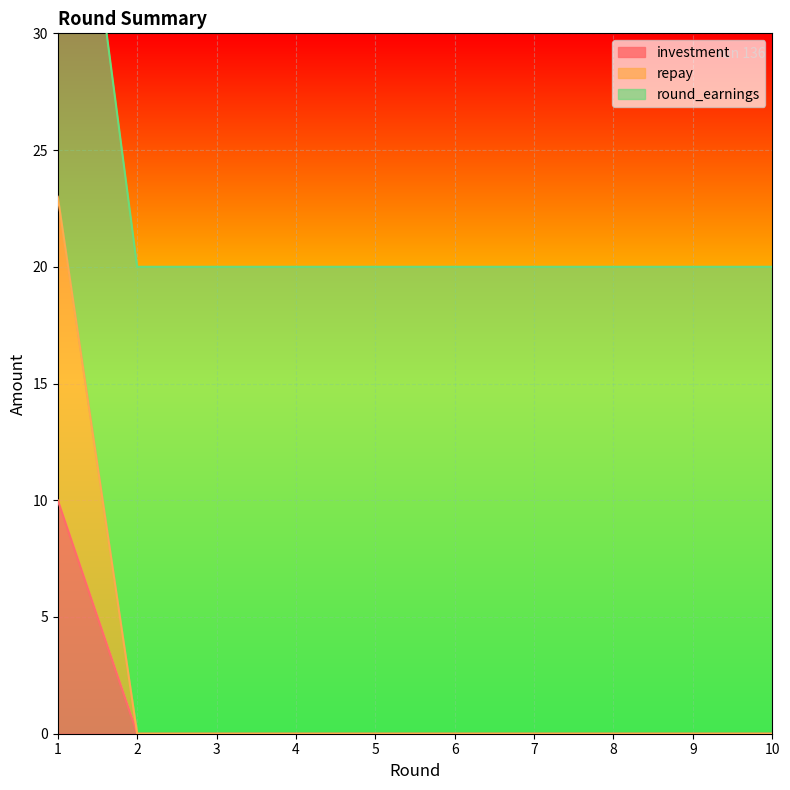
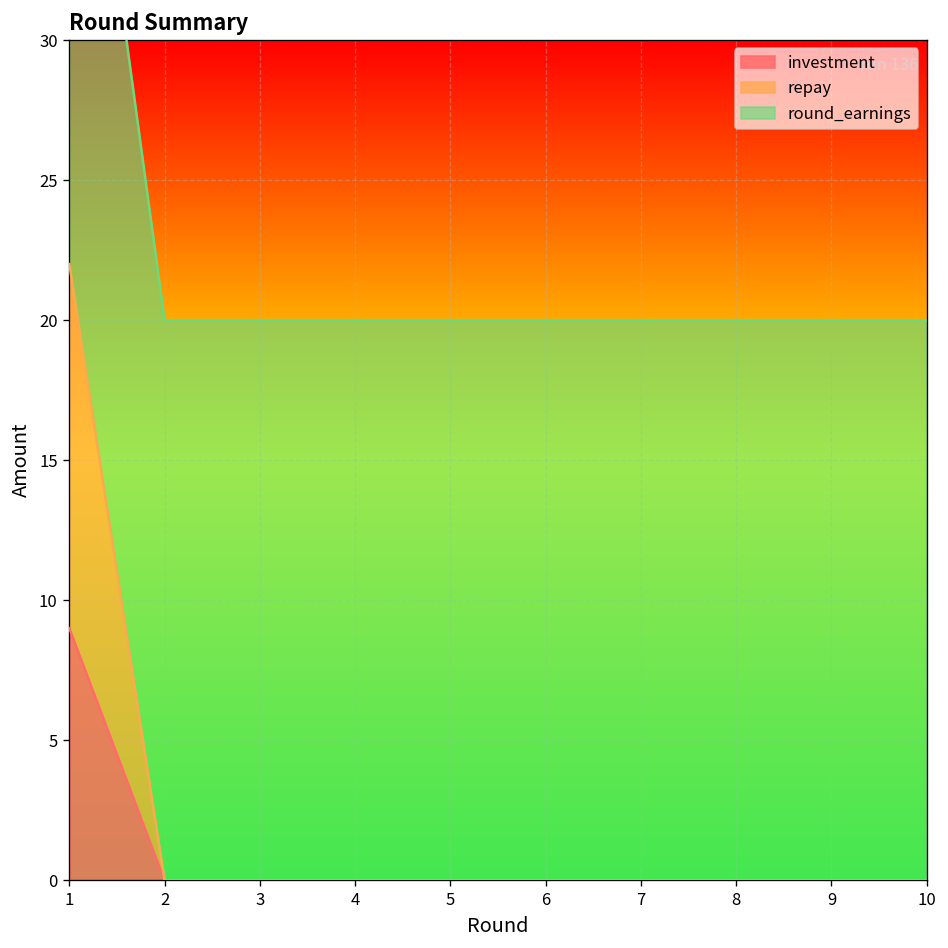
  {
    "investment": {
-     "1": 10
+     "1": 9
    },
    "repay": {
      "1": 13
    },
    "round_earnings": {
      "2": 20,
      "3": 20,
      "4": 20,
      "5": 20,
      "6": 20,
      "7": 20,
      "8": 20,
      "9": 20,
      "10": 20
    }
  }
